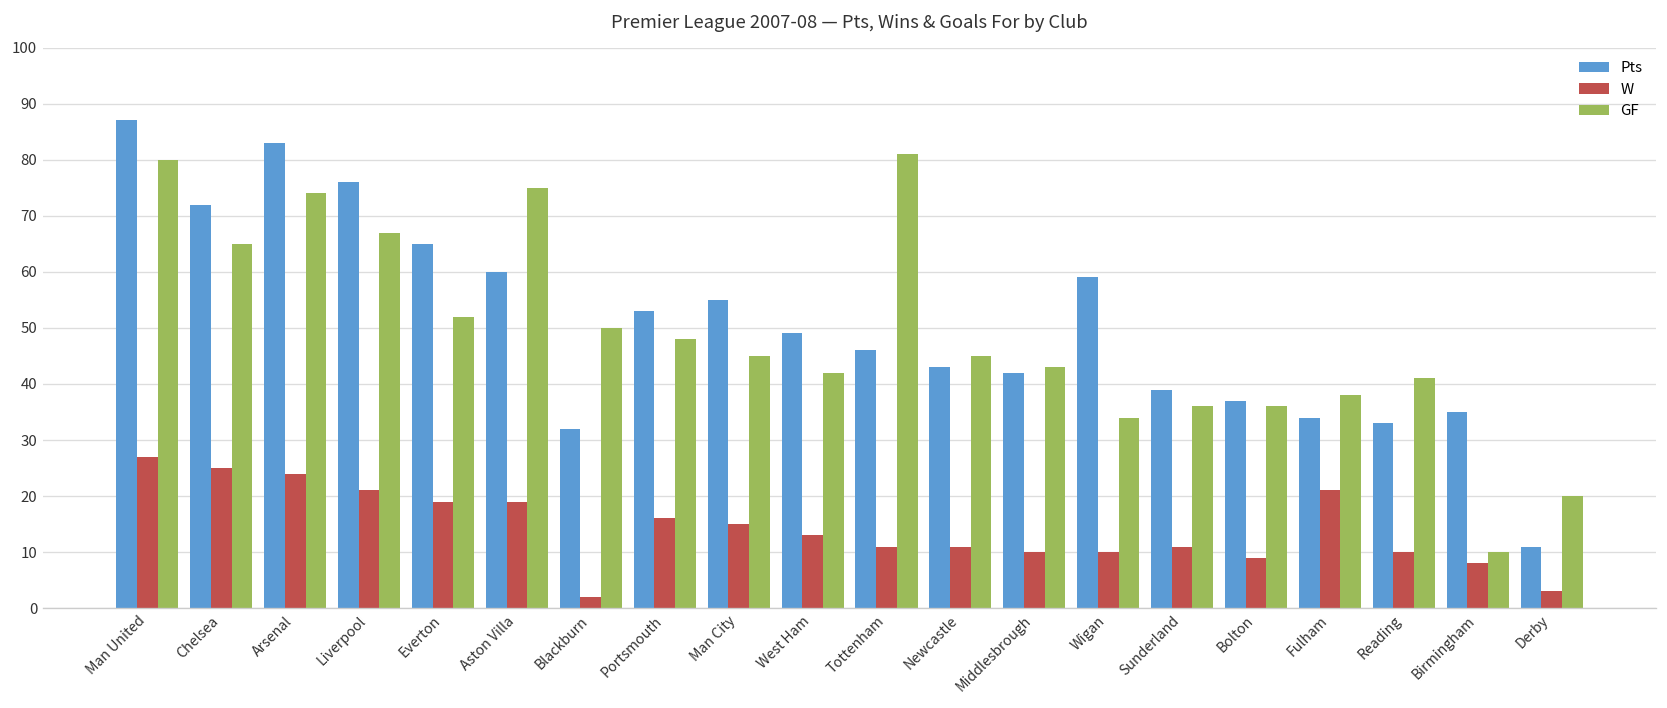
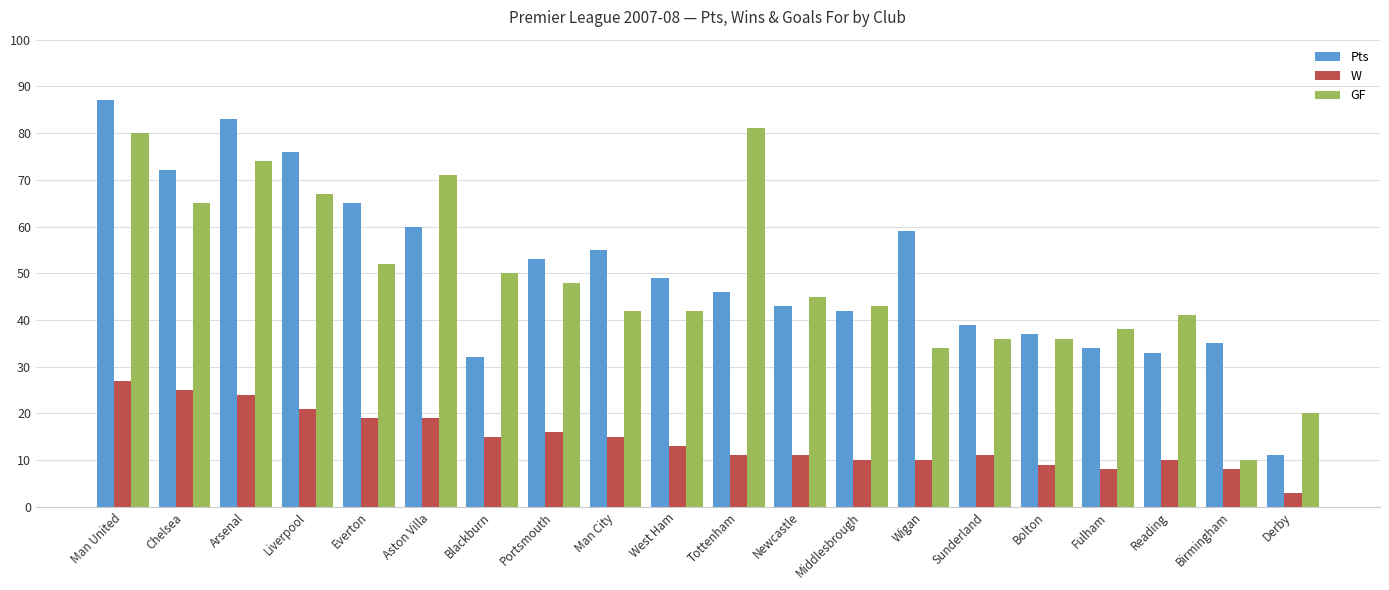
  {
    "Pts": {
      "Man United": 87,
      "Chelsea": 72,
      "Arsenal": 83,
      "Liverpool": 76,
      "Everton": 65,
      "Aston Villa": 60,
      "Blackburn": 32,
      "Portsmouth": 53,
      "Man City": 55,
      "West Ham": 49,
      "Tottenham": 46,
      "Newcastle": 43,
      "Middlesbrough": 42,
      "Wigan": 59,
      "Sunderland": 39,
      "Bolton": 37,
      "Fulham": 34,
      "Reading": 33,
      "Birmingham": 35,
      "Derby": 11
    },
    "W": {
      "Man United": 27,
      "Chelsea": 25,
      "Arsenal": 24,
      "Liverpool": 21,
      "Everton": 19,
      "Aston Villa": 19,
-     "Blackburn": 2,
+     "Blackburn": 15,
      "Portsmouth": 16,
      "Man City": 15,
      "West Ham": 13,
      "Tottenham": 11,
      "Newcastle": 11,
      "Middlesbrough": 10,
      "Wigan": 10,
      "Sunderland": 11,
      "Bolton": 9,
-     "Fulham": 21,
+     "Fulham": 8,
      "Reading": 10,
      "Birmingham": 8,
      "Derby": 3
    },
    "GF": {
      "Man United": 80,
      "Chelsea": 65,
      "Arsenal": 74,
      "Liverpool": 67,
      "Everton": 52,
-     "Aston Villa": 75,
+     "Aston Villa": 71,
      "Blackburn": 50,
      "Portsmouth": 48,
-     "Man City": 45,
+     "Man City": 42,
      "West Ham": 42,
      "Tottenham": 81,
      "Newcastle": 45,
      "Middlesbrough": 43,
      "Wigan": 34,
      "Sunderland": 36,
      "Bolton": 36,
      "Fulham": 38,
      "Reading": 41,
      "Birmingham": 10,
      "Derby": 20
    }
  }
